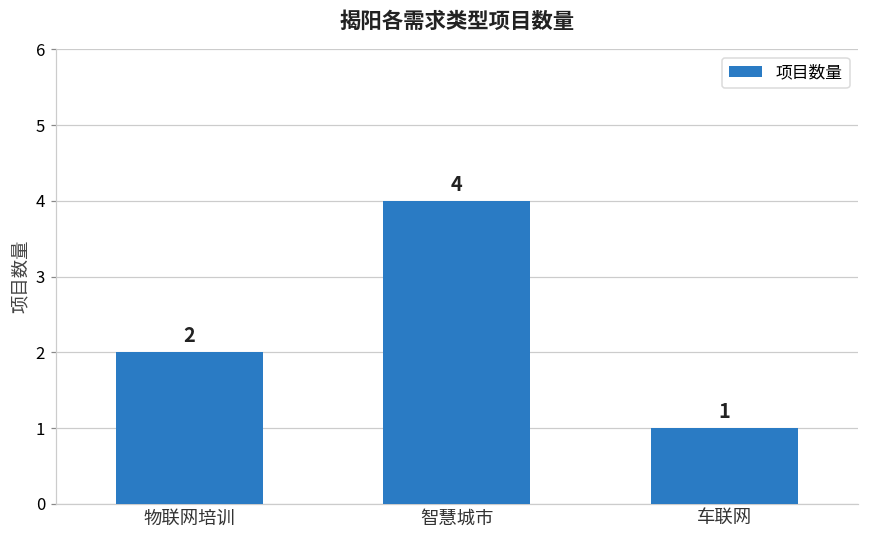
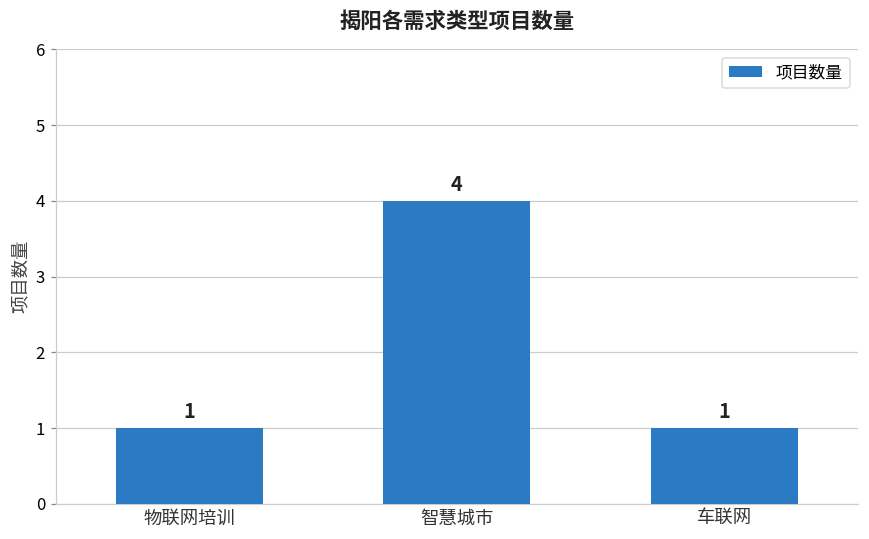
  {
-   "物联网培训": 2,
+   "物联网培训": 1,
    "智慧城市": 4,
    "车联网": 1
  }
